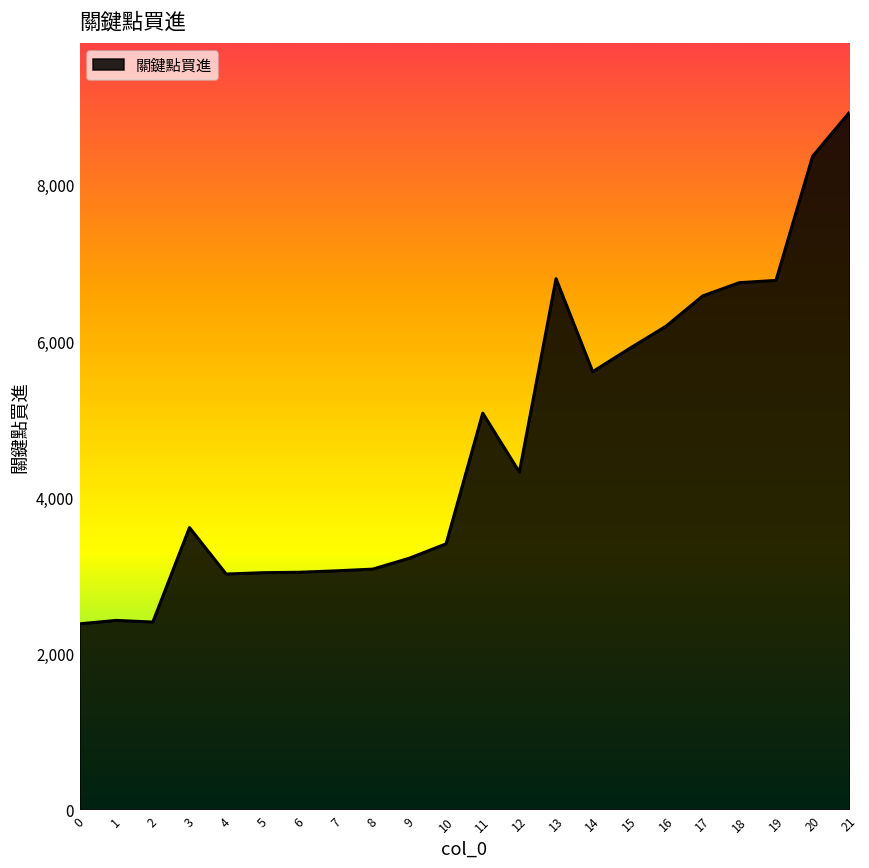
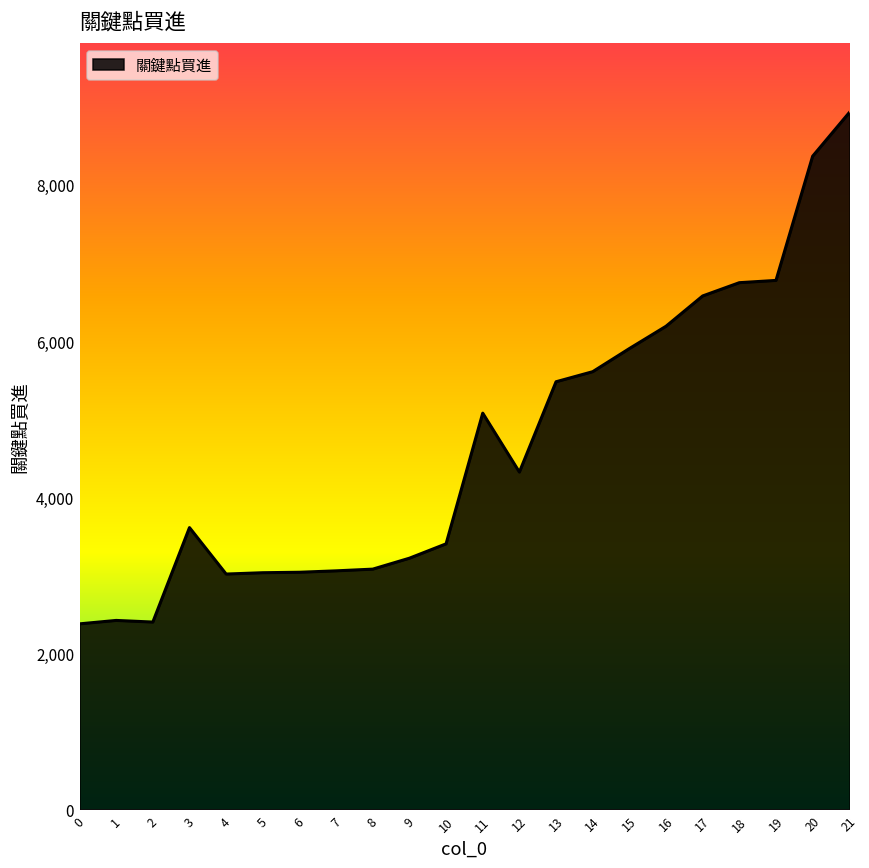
  {
    "0": "2,400",
    "1": "2,400",
    "2": "2,400",
    "3": "3,600",
    "4": "3,000",
    "5": "3,000",
    "6": "3,000",
    "7": "3,100",
    "8": "3,100",
    "9": "3,200",
    "10": "3,400",
    "11": "5,100",
    "12": "4,300",
-   "13": "6,800",
+   "13": "5,500",
    "14": "5,600",
    "15": "5,900",
    "16": "6,200",
    "17": "6,600",
    "18": "6,700",
    "19": "6,800",
    "20": "8,400",
    "21": "8,900"
  }
